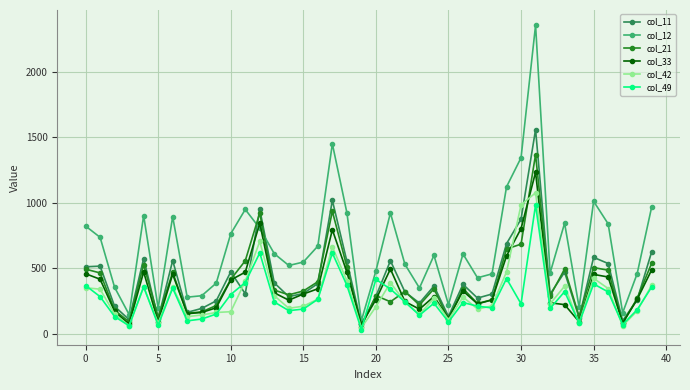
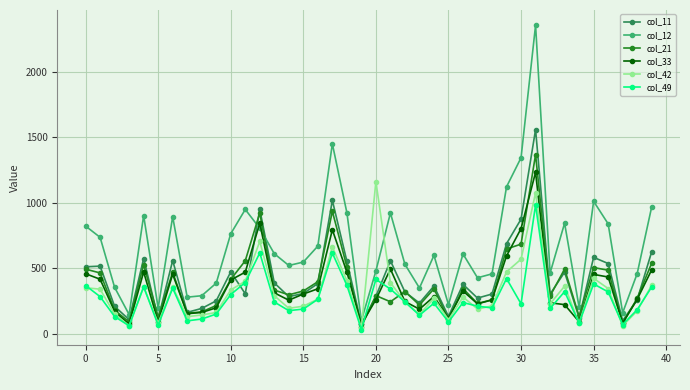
  {
    "col_33": {
      "0": 460,
      "20": 260,
      "30": 800,
      "35": 450
    },
    "col_42": {
-     "10": 170,
+     "10": 330,
      "15": 210,
-     "20": 210,
-     "30": 980,
+     "20": 1160,
+     "30": 570,
      "35": 420
    },
    "col_49": {
      "10": 300,
      "15": 190,
      "20": 410,
      "30": 230,
      "35": 380
    }
  }
